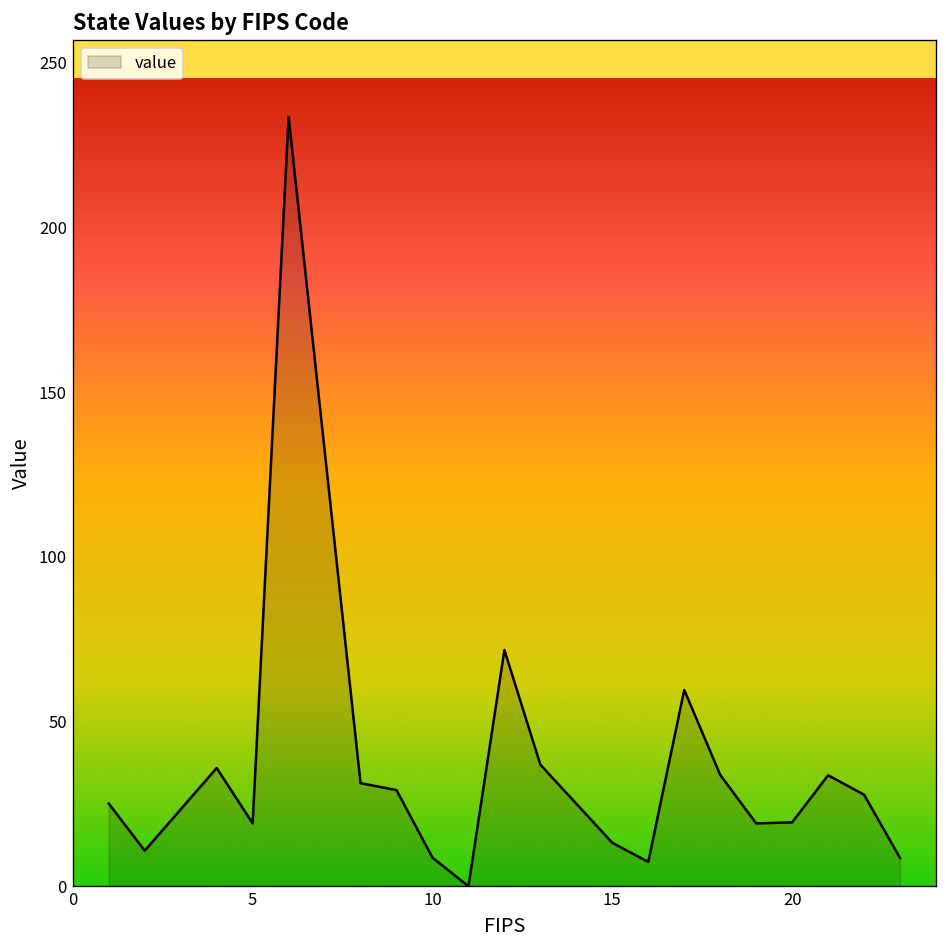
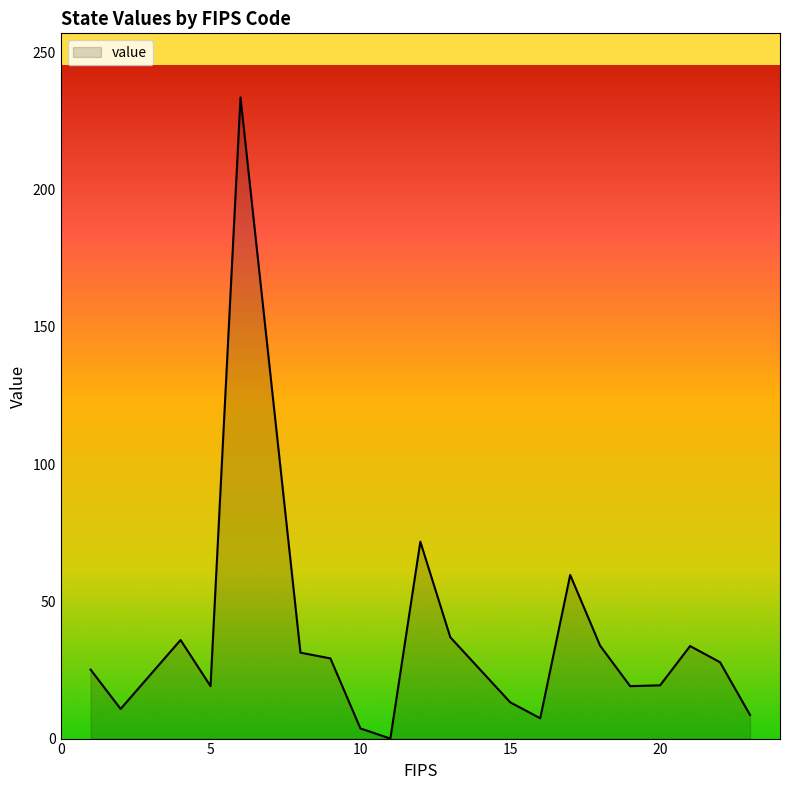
  {
    "5": 19,
-   "10": 9,
+   "10": 4,
    "15": 13,
    "20": 19
  }
